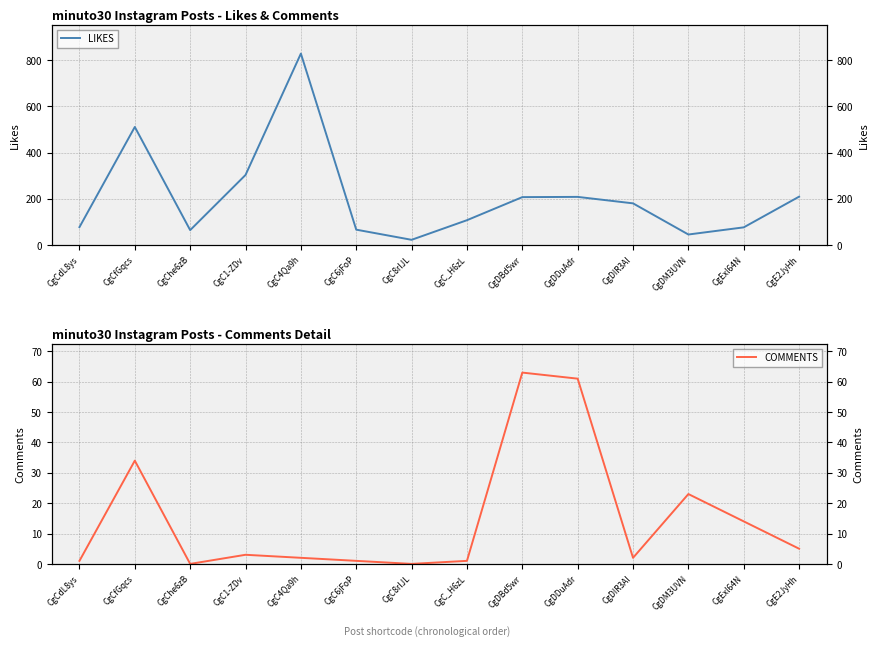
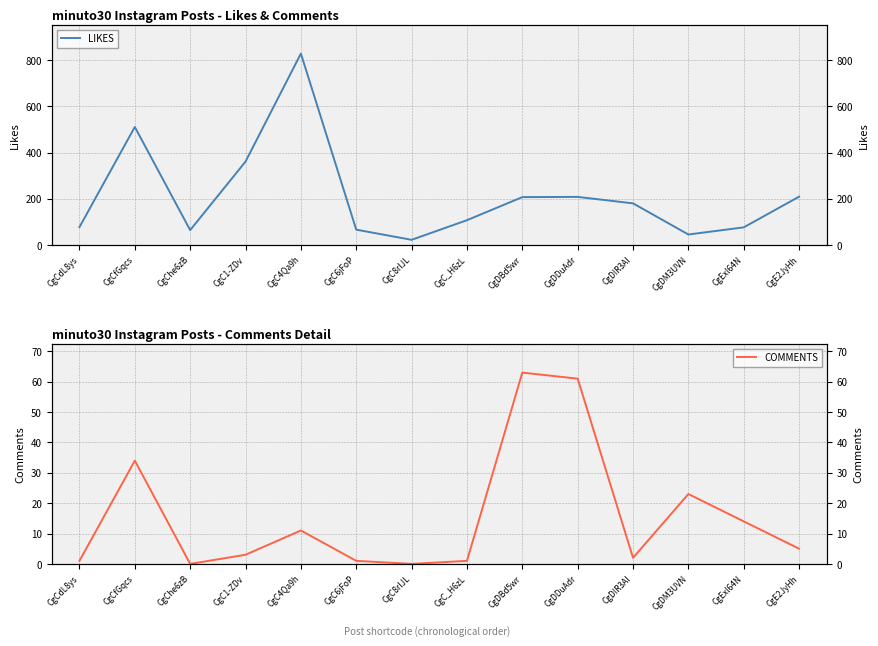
  {
    "minuto30 Instagram Posts - Likes & Comments": {
      "CgCdL8ys": 80,
      "CgCfGqcs": 510,
      "CgChe6zB": 60,
-     "CgC1-ZDv": 300,
+     "CgC1-ZDv": 360,
      "CgC4Qa9h": 830,
      "CgC6jFoP": 70,
      "CgC8rlJL": 20,
      "CgC_H6zL": 110,
      "CgDBd5wr": 210,
      "CgDDuAdr": 210,
      "CgDIR3Al": 180,
      "CgDM3UVN": 50,
      "CgExl64N": 80,
      "CgE2JyHh": 210
    },
    "minuto30 Instagram Posts - Comments Detail": {
      "CgCdL8ys": 1,
      "CgCfGqcs": 34,
      "CgChe6zB": 0,
      "CgC1-ZDv": 3,
-     "CgC4Qa9h": 2,
+     "CgC4Qa9h": 11,
      "CgC6jFoP": 1,
      "CgC8rlJL": 0,
      "CgC_H6zL": 1,
      "CgDBd5wr": 63,
      "CgDDuAdr": 61,
      "CgDIR3Al": 2,
      "CgDM3UVN": 23,
      "CgExl64N": 14,
      "CgE2JyHh": 5
    }
  }
